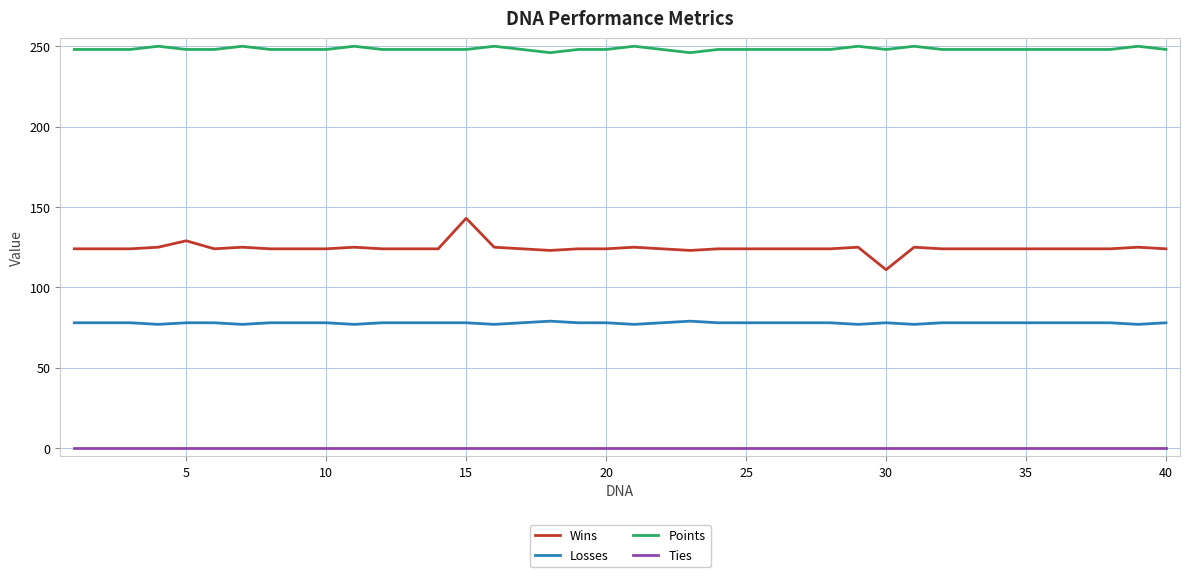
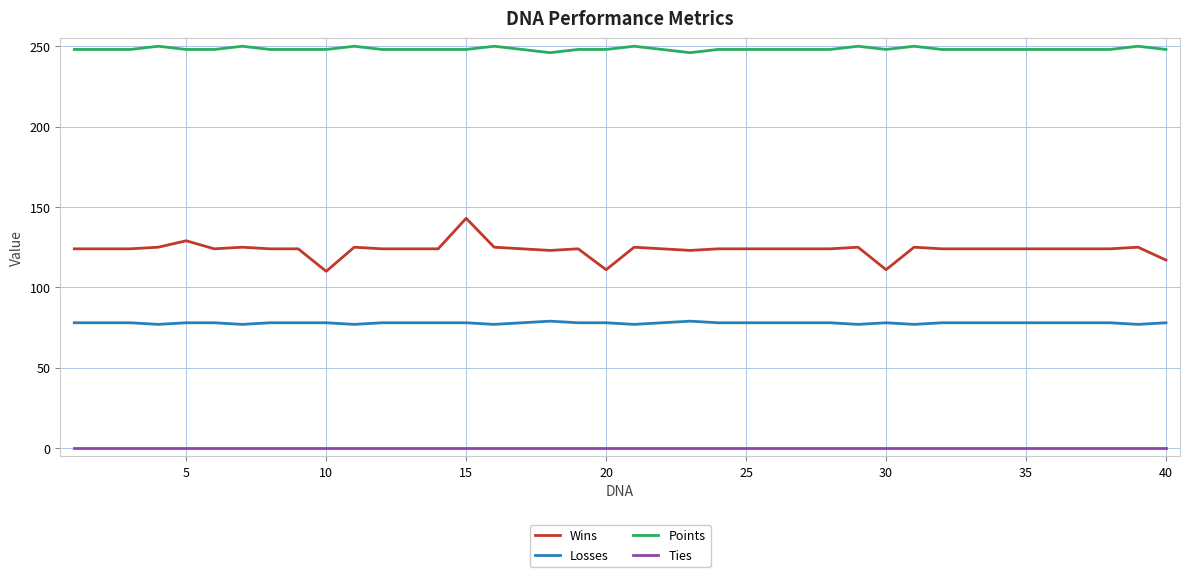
  {
    "Wins": {
      "5": 129,
-     "10": 124,
+     "10": 110,
      "15": 143,
-     "20": 124,
+     "20": 111,
      "25": 124,
      "30": 111,
      "35": 124,
-     "40": 124
+     "40": 117
    },
    "Losses": {
      "5": 78,
      "10": 78,
      "15": 78,
      "20": 78,
      "25": 78,
      "30": 78,
      "35": 78,
      "40": 78
    },
    "Points": {
      "5": 248,
      "10": 248,
      "15": 248,
      "20": 248,
      "25": 248,
      "30": 248,
      "35": 248,
      "40": 248
    },
    "Ties": {
      "5": 0,
      "10": 0,
      "15": 0,
      "20": 0,
      "25": 0,
      "30": 0,
      "35": 0,
      "40": 0
    }
  }
